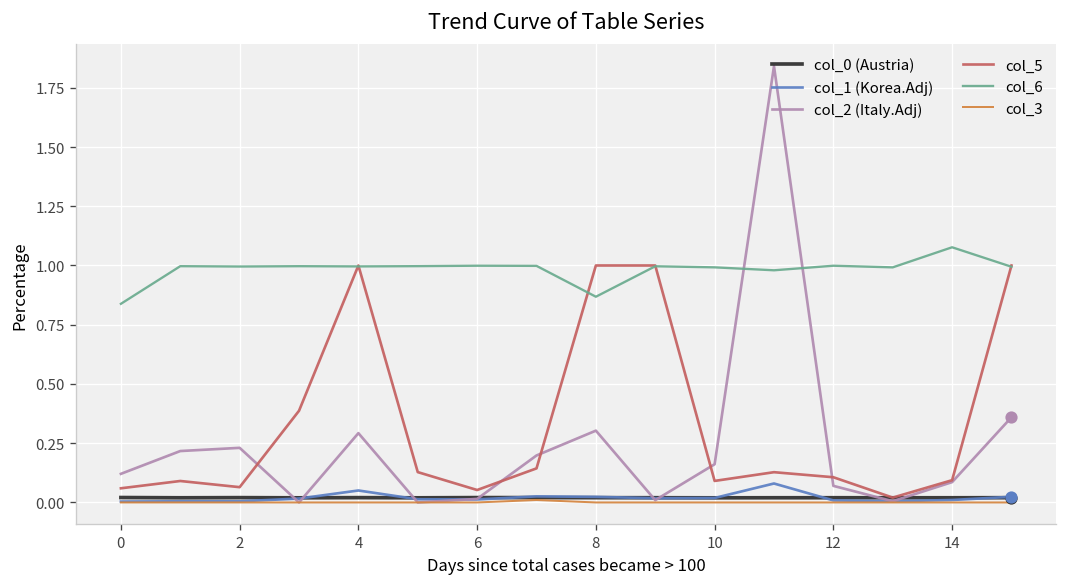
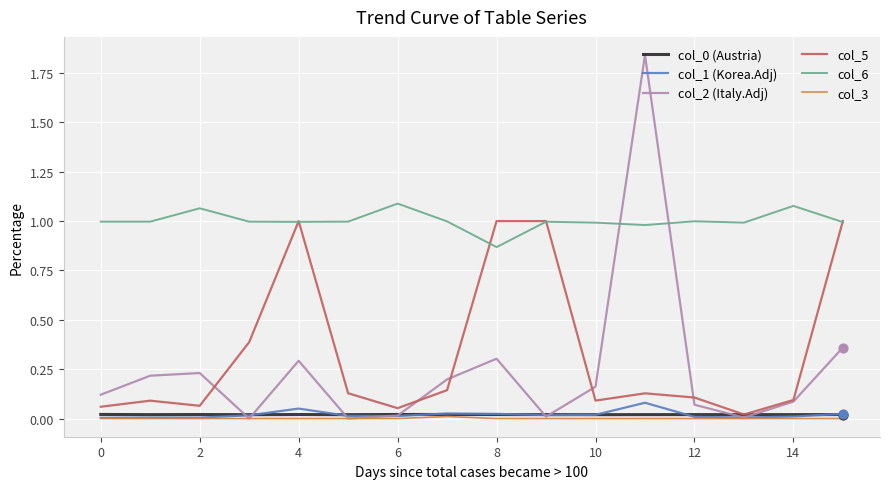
  {
    "col_6": {
-     "0": 0.84,
-     "2": 1.00,
-     "6": 1.00,
+     "0": 1.00,
+     "2": 1.06,
+     "6": 1.09,
      "8": 0.87,
      "10": 0.99,
      "12": 1.00,
      "14": 1.08
    }
  }
